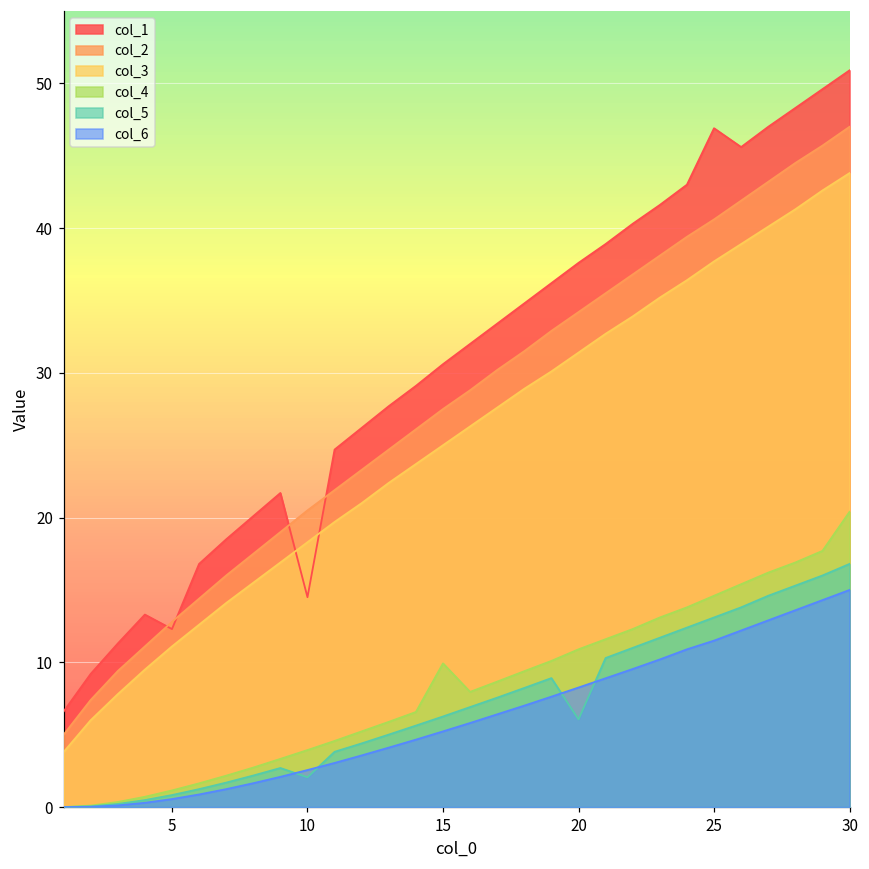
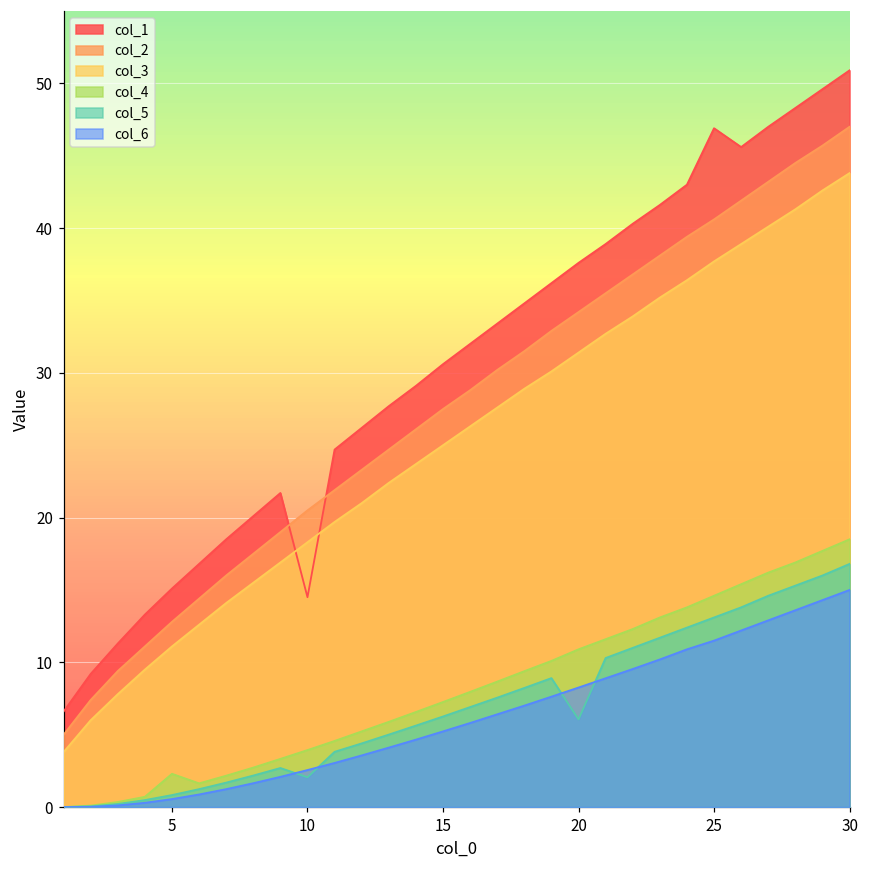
  {
    "col_1": {
-     "5": 12.3,
+     "5": 15.1,
      "10": 14.5,
      "15": 30.6,
      "20": 37.6,
      "25": 46.9,
      "30": 50.9
    },
    "col_4": {
-     "5": 1.2,
+     "5": 2.3,
      "10": 3.9,
-     "15": 9.9,
+     "15": 7.3,
      "20": 10.9,
      "25": 14.6,
-     "30": 20.4
+     "30": 18.5
    },
    "col_5": {
      "5": 0.8,
      "10": 2.1,
      "15": 6.3,
      "20": 6.1,
      "25": 13.1,
      "30": 16.8
    },
    "col_6": {
      "5": 0.6,
      "10": 2.6,
      "15": 5.2,
      "20": 8.3,
      "25": 11.5,
      "30": 15.0
    }
  }
